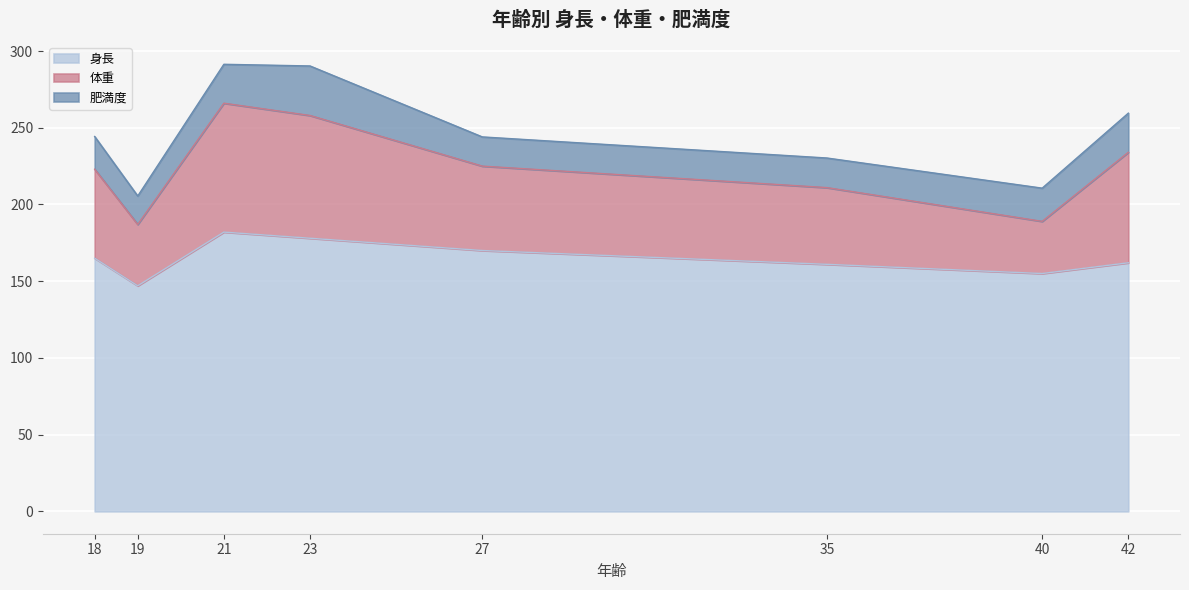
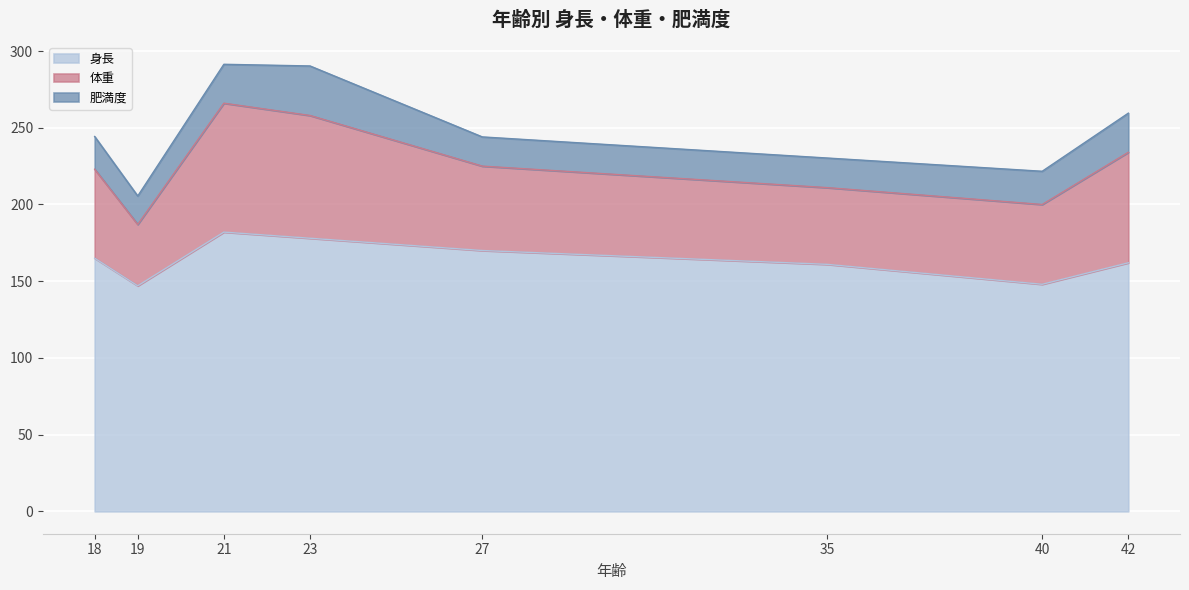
  {
    "身長": {
      "18": 165,
      "19": 147,
      "21": 182,
      "23": 178,
      "27": 170,
      "35": 161,
-     "40": 155,
+     "40": 148,
      "42": 162
    },
    "体重": {
      "18": 58,
      "19": 40,
      "21": 84,
      "23": 80,
      "27": 55,
      "35": 50,
-     "40": 34,
+     "40": 52,
      "42": 72
    },
    "肥満度": {
      "18": 21,
      "19": 19,
      "21": 25,
      "23": 32,
      "27": 19,
      "35": 19,
      "40": 22,
      "42": 26
    }
  }
